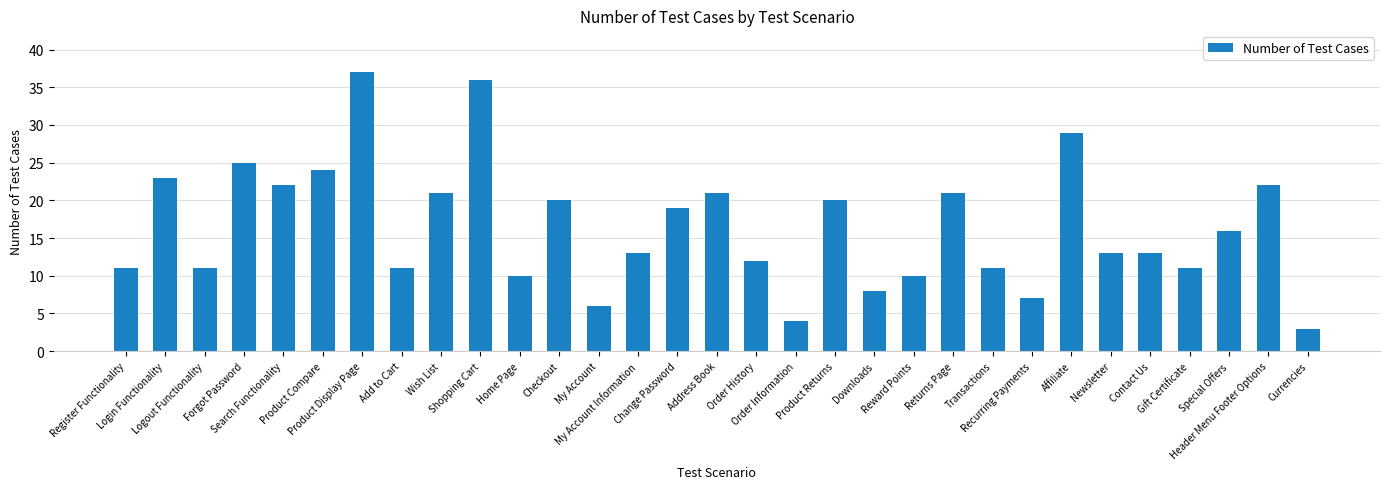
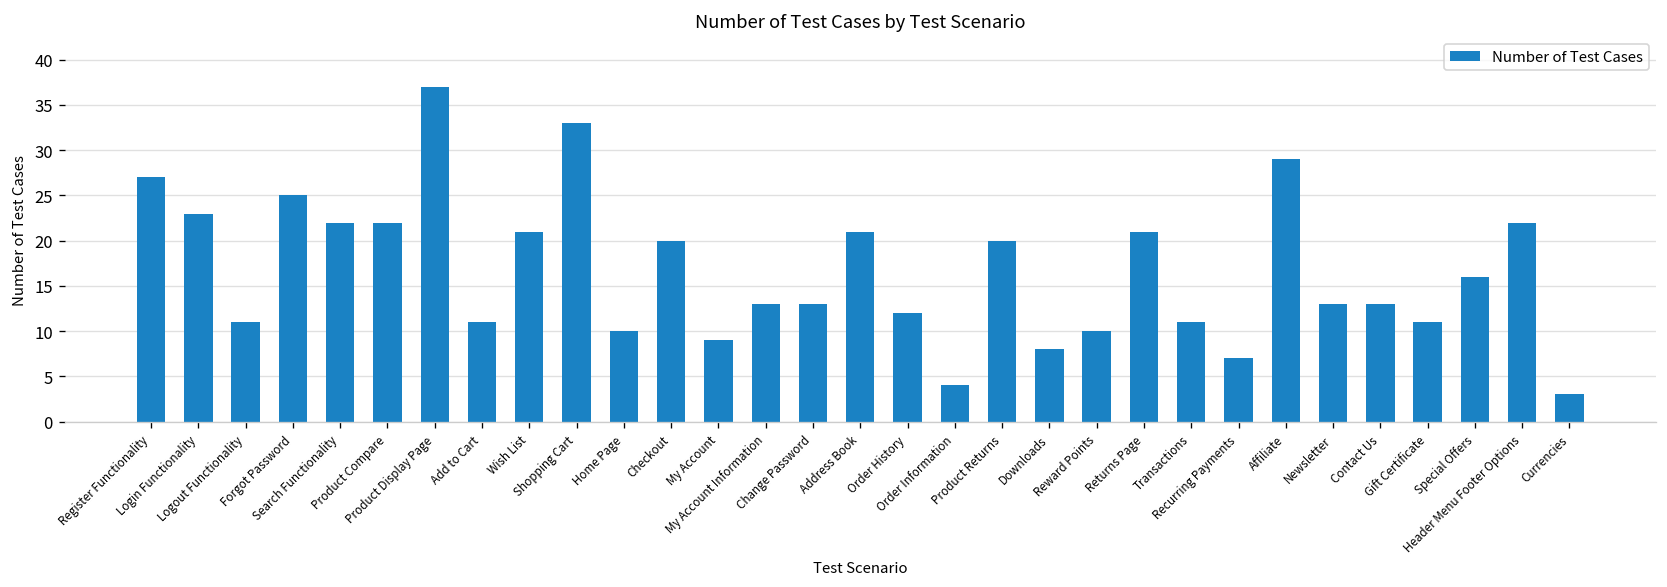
  {
-   "Register Functionality": 11,
+   "Register Functionality": 27,
    "Login Functionality": 23,
    "Logout Functionality": 11,
    "Forgot Password": 25,
    "Search Functionality": 22,
-   "Product Compare": 24,
+   "Product Compare": 22,
    "Product Display Page": 37,
    "Add to Cart": 11,
    "Wish List": 21,
-   "Shopping Cart": 36,
+   "Shopping Cart": 33,
    "Home Page": 10,
    "Checkout": 20,
-   "My Account": 6,
+   "My Account": 9,
    "My Account Information": 13,
-   "Change Password": 19,
+   "Change Password": 13,
    "Address Book": 21,
    "Order History": 12,
    "Order Information": 4,
    "Product Returns": 20,
    "Downloads": 8,
    "Reward Points": 10,
    "Returns Page": 21,
    "Transactions": 11,
    "Recurring Payments": 7,
    "Affiliate": 29,
    "Newsletter": 13,
    "Contact Us": 13,
    "Gift Certificate": 11,
    "Special Offers": 16,
    "Header Menu Footer Options": 22,
    "Currencies": 3
  }
